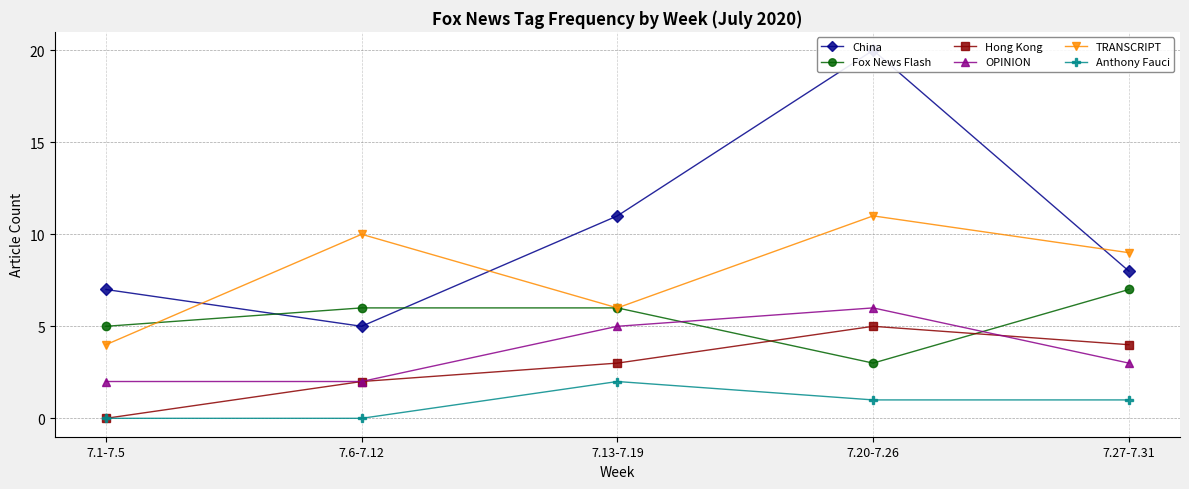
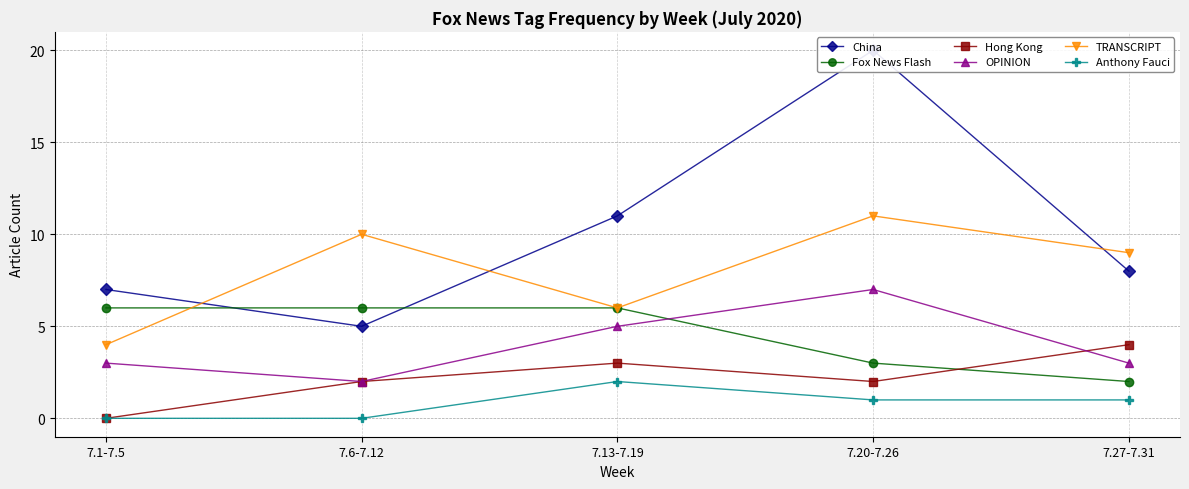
  {
    "China": {
      "7.1-7.5": 7,
      "7.6-7.12": 5,
      "7.13-7.19": 11,
      "7.27-7.31": 8
    },
    "Fox News Flash": {
-     "7.1-7.5": 5,
+     "7.1-7.5": 6,
      "7.6-7.12": 6,
      "7.20-7.26": 3,
-     "7.27-7.31": 7
+     "7.27-7.31": 2
    },
    "Hong Kong": {
      "7.13-7.19": 3,
-     "7.20-7.26": 5,
+     "7.20-7.26": 2,
      "7.27-7.31": 4
    },
    "OPINION": {
-     "7.1-7.5": 2,
+     "7.1-7.5": 3,
      "7.13-7.19": 5,
-     "7.20-7.26": 6,
+     "7.20-7.26": 7,
      "7.27-7.31": 3
    },
    "TRANSCRIPT": {
      "7.1-7.5": 4,
      "7.6-7.12": 10,
      "7.20-7.26": 11,
      "7.27-7.31": 9
    },
    "Anthony Fauci": {
      "7.6-7.12": 0,
      "7.13-7.19": 2,
      "7.20-7.26": 1,
      "7.27-7.31": 1
    }
  }
